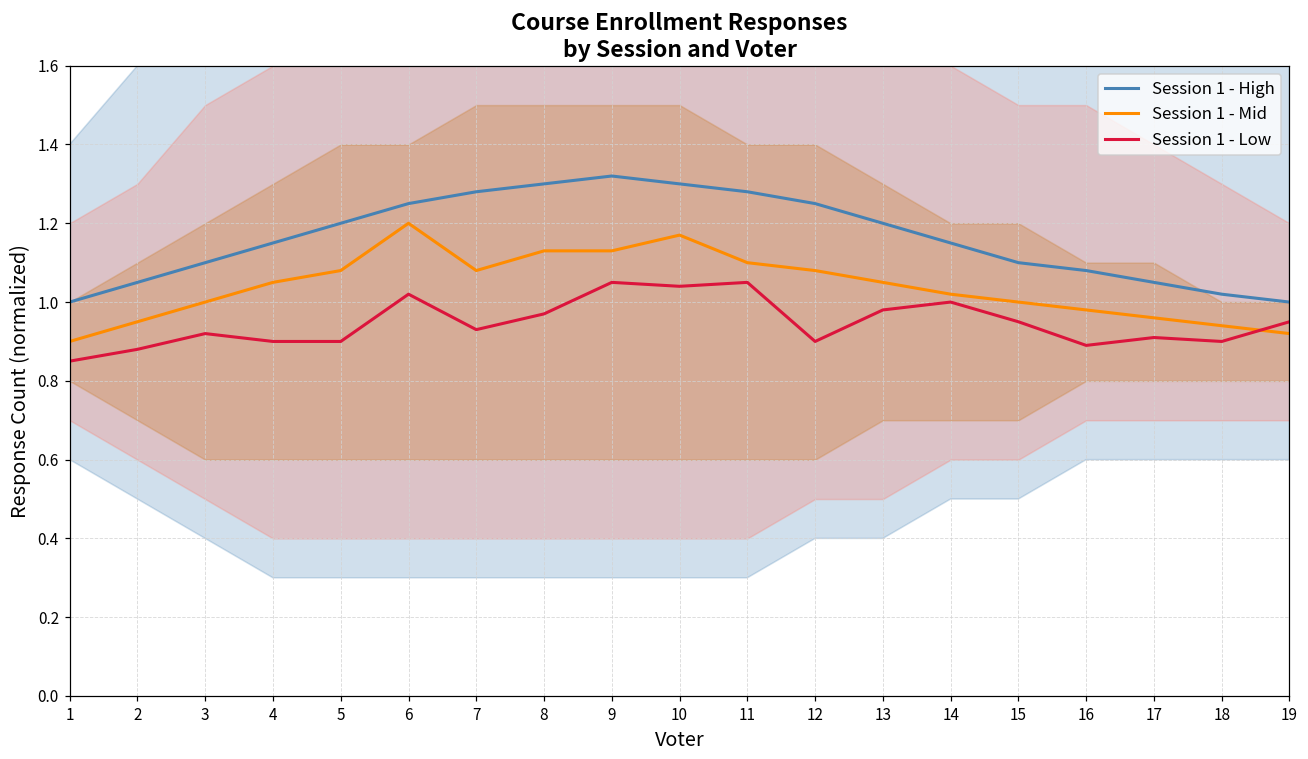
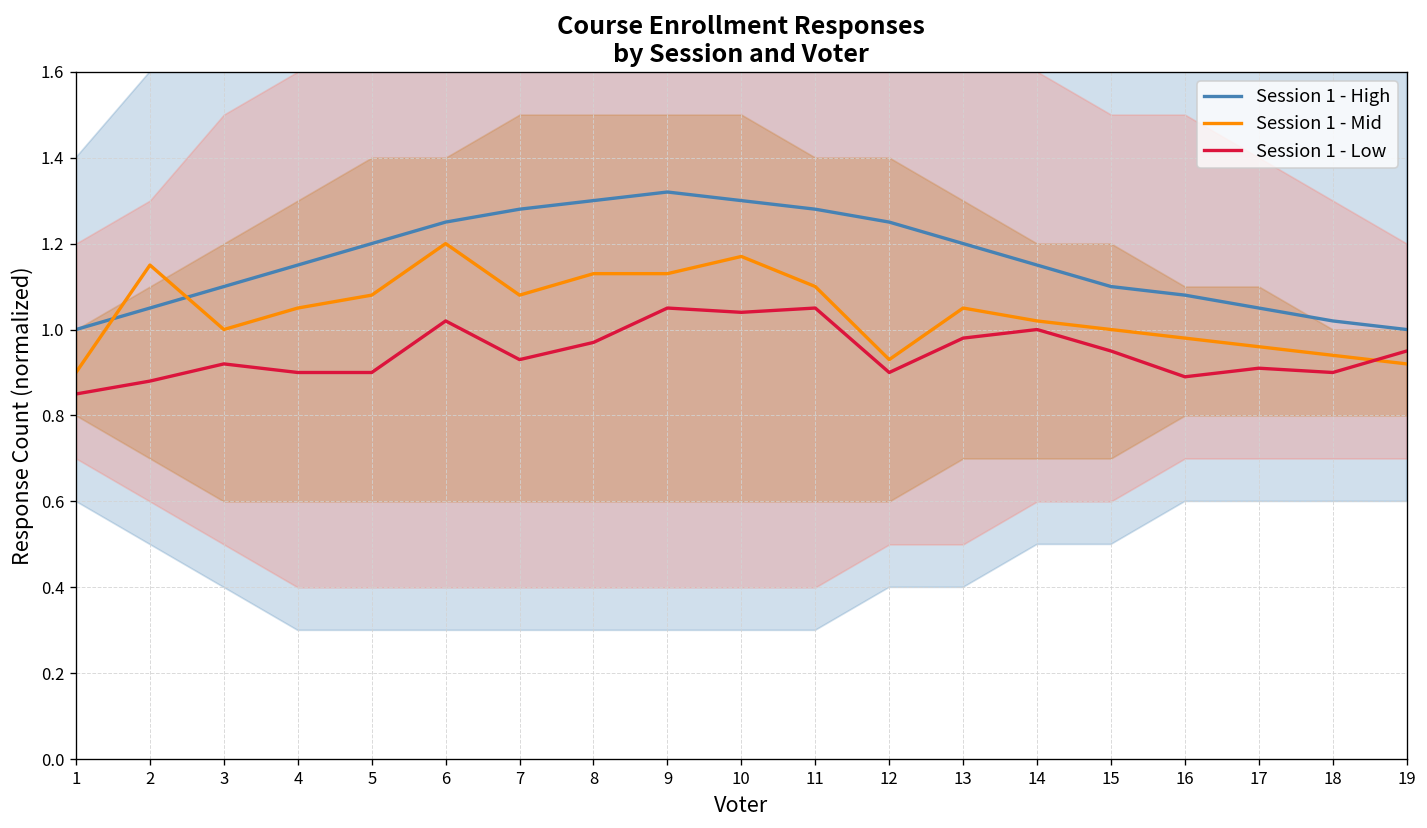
  {
    "Session 1 - Mid": {
      "1": 0.90,
-     "2": 0.95,
+     "2": 1.15,
      "3": 1.00,
      "4": 1.05,
      "5": 1.08,
      "6": 1.20,
      "7": 1.08,
      "8": 1.13,
      "9": 1.13,
      "10": 1.17,
      "11": 1.10,
-     "12": 1.08,
+     "12": 0.93,
      "13": 1.05,
      "14": 1.02,
      "15": 1.00,
      "16": 0.98,
      "17": 0.96,
      "18": 0.94,
      "19": 0.92
    },
    "Session 1 - Low": {
      "1": 0.85,
      "2": 0.88,
      "3": 0.92,
      "4": 0.90,
      "5": 0.90,
      "6": 1.02,
      "7": 0.93,
      "8": 0.97,
      "9": 1.05,
      "10": 1.04,
      "11": 1.05,
      "12": 0.90,
      "13": 0.98,
      "14": 1.00,
      "15": 0.95,
      "16": 0.89,
      "17": 0.91,
      "18": 0.90,
      "19": 0.95
    }
  }
